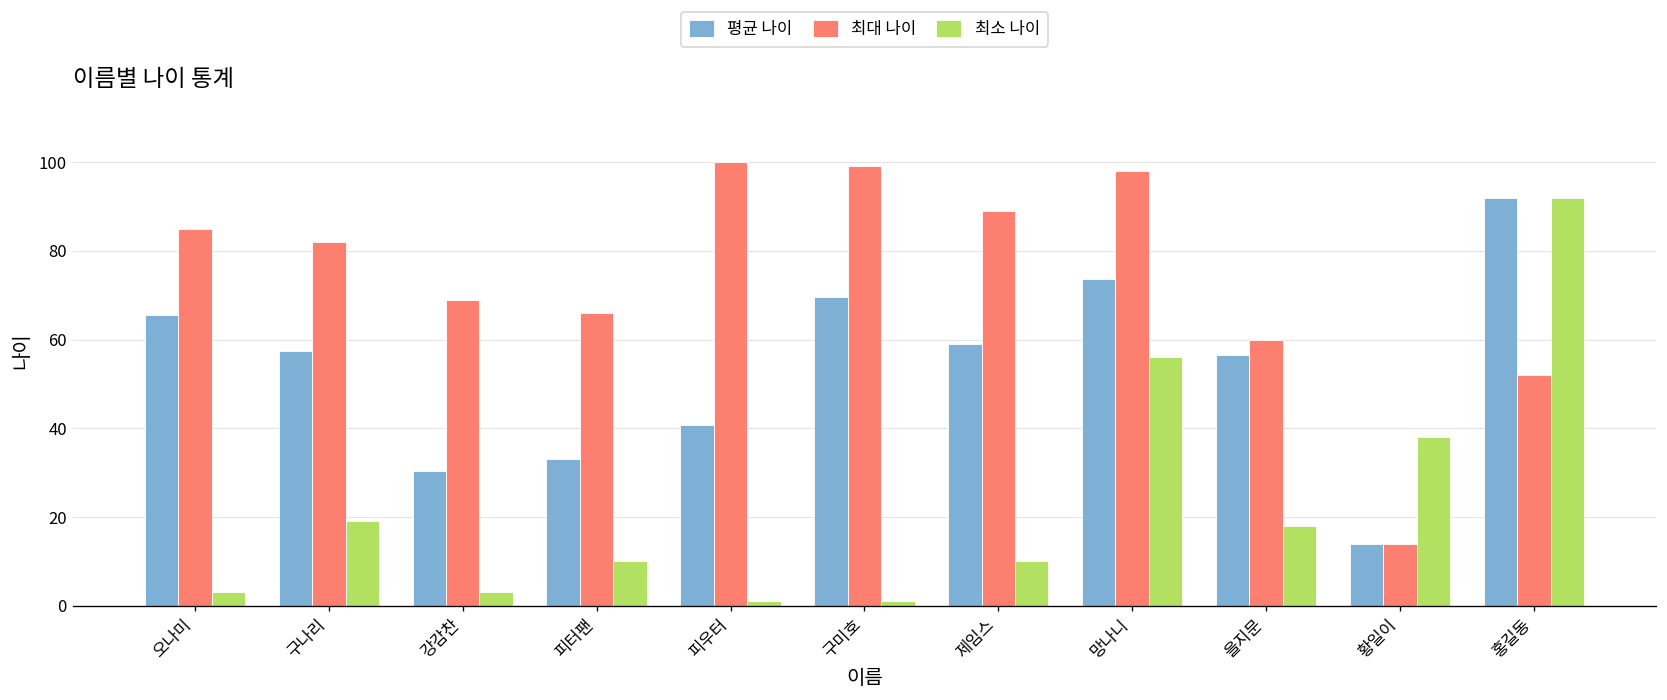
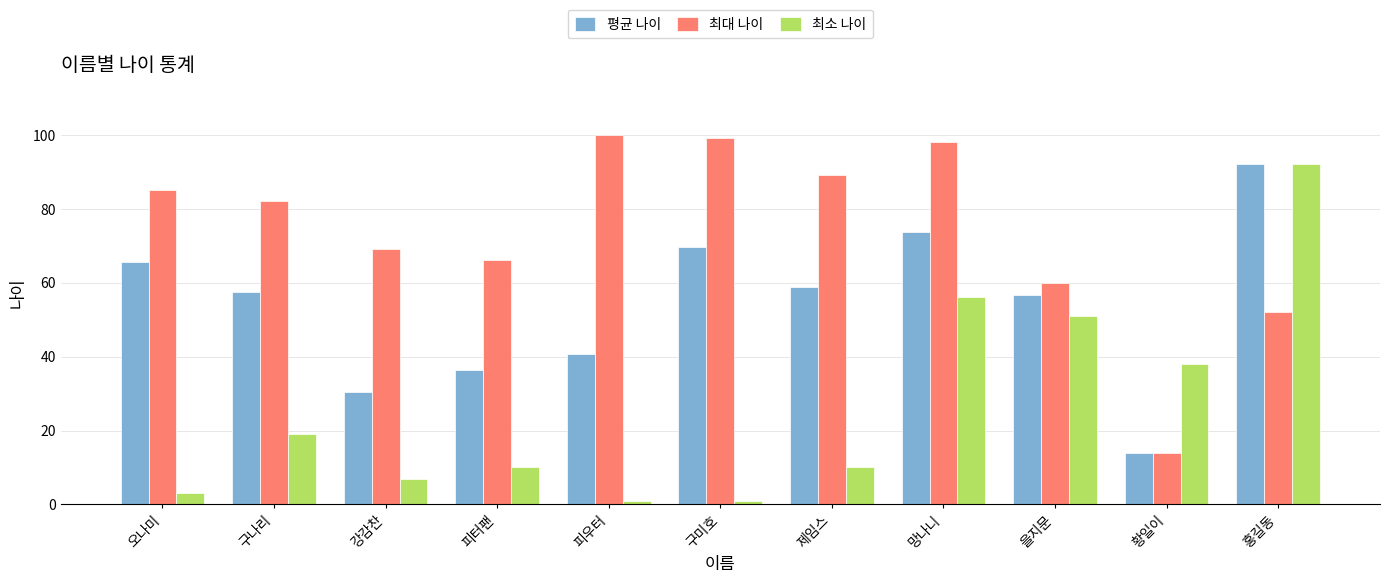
  {
    "평균 나이": {
      "오나미": 66,
      "구나리": 57,
      "강감찬": 30,
-     "피터팬": 33,
+     "피터팬": 36,
      "피우터": 41,
      "구미호": 70,
      "제임스": 59,
      "망나니": 74,
      "을지문": 57,
      "황일이": 14,
      "홍길동": 92
    },
    "최대 나이": {
      "오나미": 85,
      "구나리": 82,
      "강감찬": 69,
      "피터팬": 66,
      "피우터": 100,
      "구미호": 99,
      "제임스": 89,
      "망나니": 98,
      "을지문": 60,
      "황일이": 14,
      "홍길동": 52
    },
    "최소 나이": {
      "오나미": 3,
      "구나리": 19,
-     "강감찬": 3,
+     "강감찬": 7,
      "피터팬": 10,
      "피우터": 1,
      "구미호": 1,
      "제임스": 10,
      "망나니": 56,
-     "을지문": 18,
+     "을지문": 51,
      "황일이": 38,
      "홍길동": 92
    }
  }
